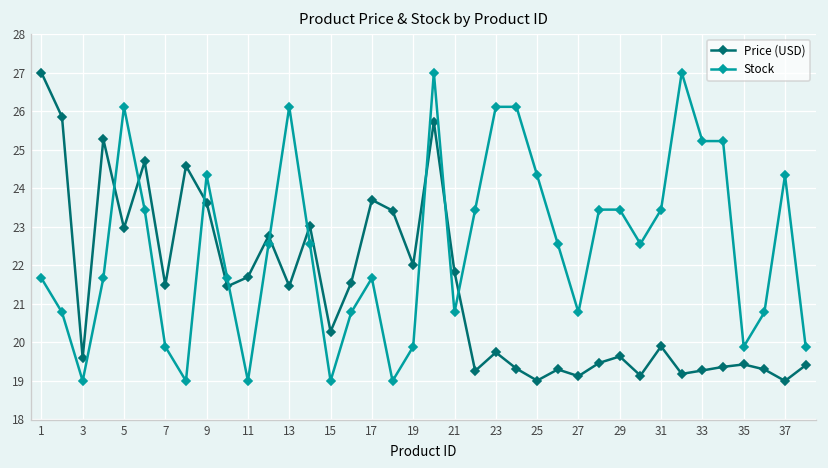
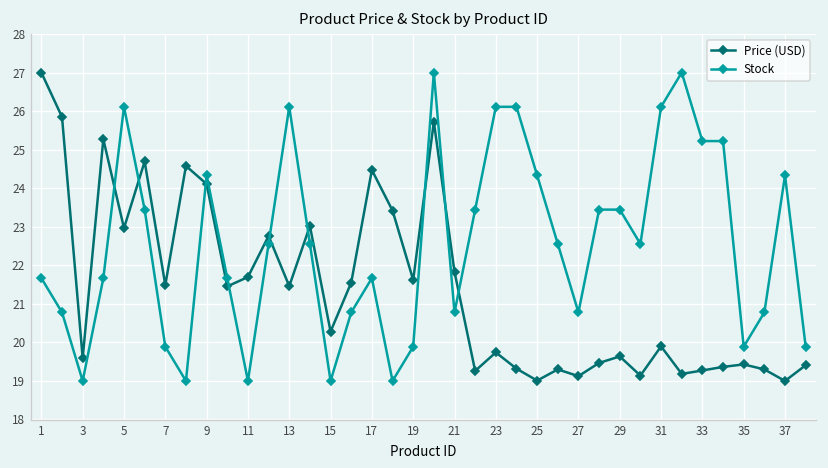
  {
    "Price (USD)": {
      "1": 27.0,
      "3": 19.6,
      "5": 23.0,
      "7": 21.5,
-     "9": 23.6,
+     "9": 24.1,
      "11": 21.7,
      "13": 21.5,
      "15": 20.3,
-     "17": 23.7,
-     "19": 22.0,
+     "17": 24.5,
+     "19": 21.6,
      "21": 21.8,
      "23": 19.7,
      "25": 19.0,
      "27": 19.1,
      "29": 19.6,
      "31": 19.9,
      "33": 19.3,
      "35": 19.4,
      "37": 19.0
    },
    "Stock": {
      "1": 21.7,
      "3": 19.0,
      "5": 26.1,
      "7": 19.9,
      "9": 24.3,
      "11": 19.0,
      "13": 26.1,
      "15": 19.0,
      "17": 21.7,
      "19": 19.9,
      "21": 20.8,
      "23": 26.1,
      "25": 24.3,
      "27": 20.8,
      "29": 23.4,
-     "31": 23.4,
+     "31": 26.1,
      "33": 25.2,
      "35": 19.9,
      "37": 24.3
    }
  }
